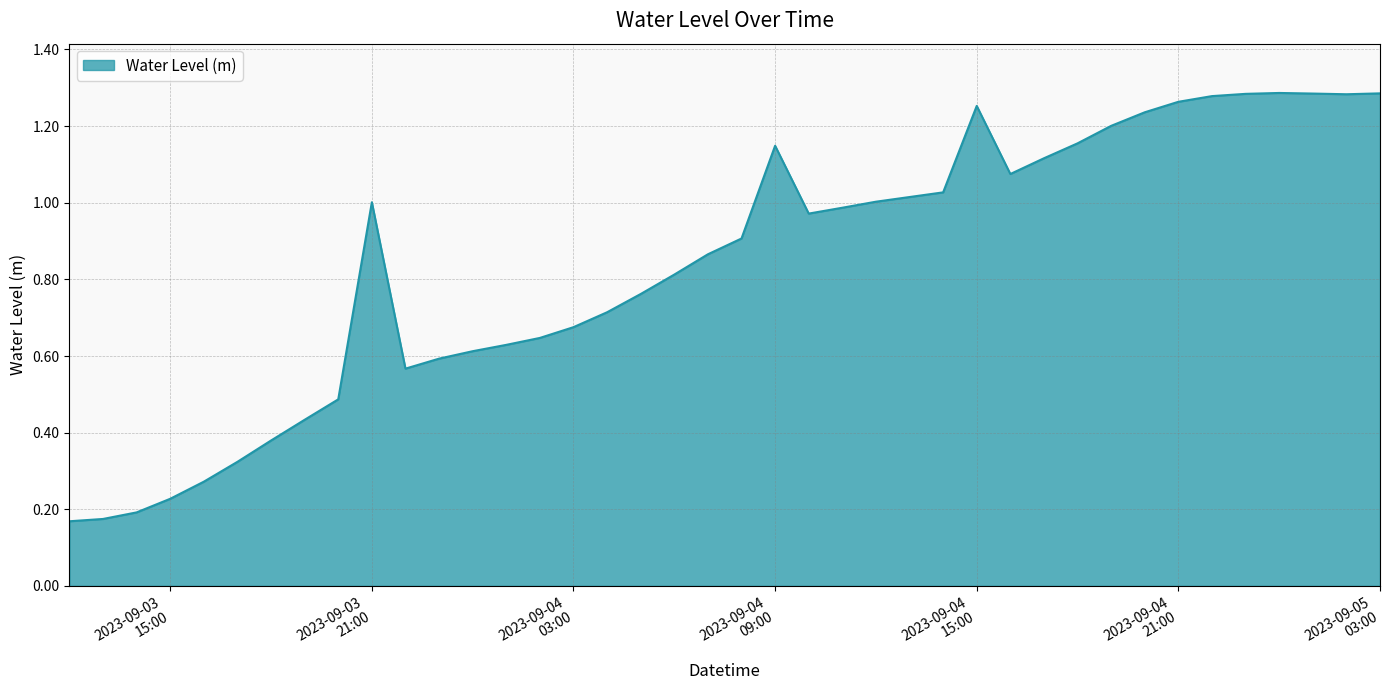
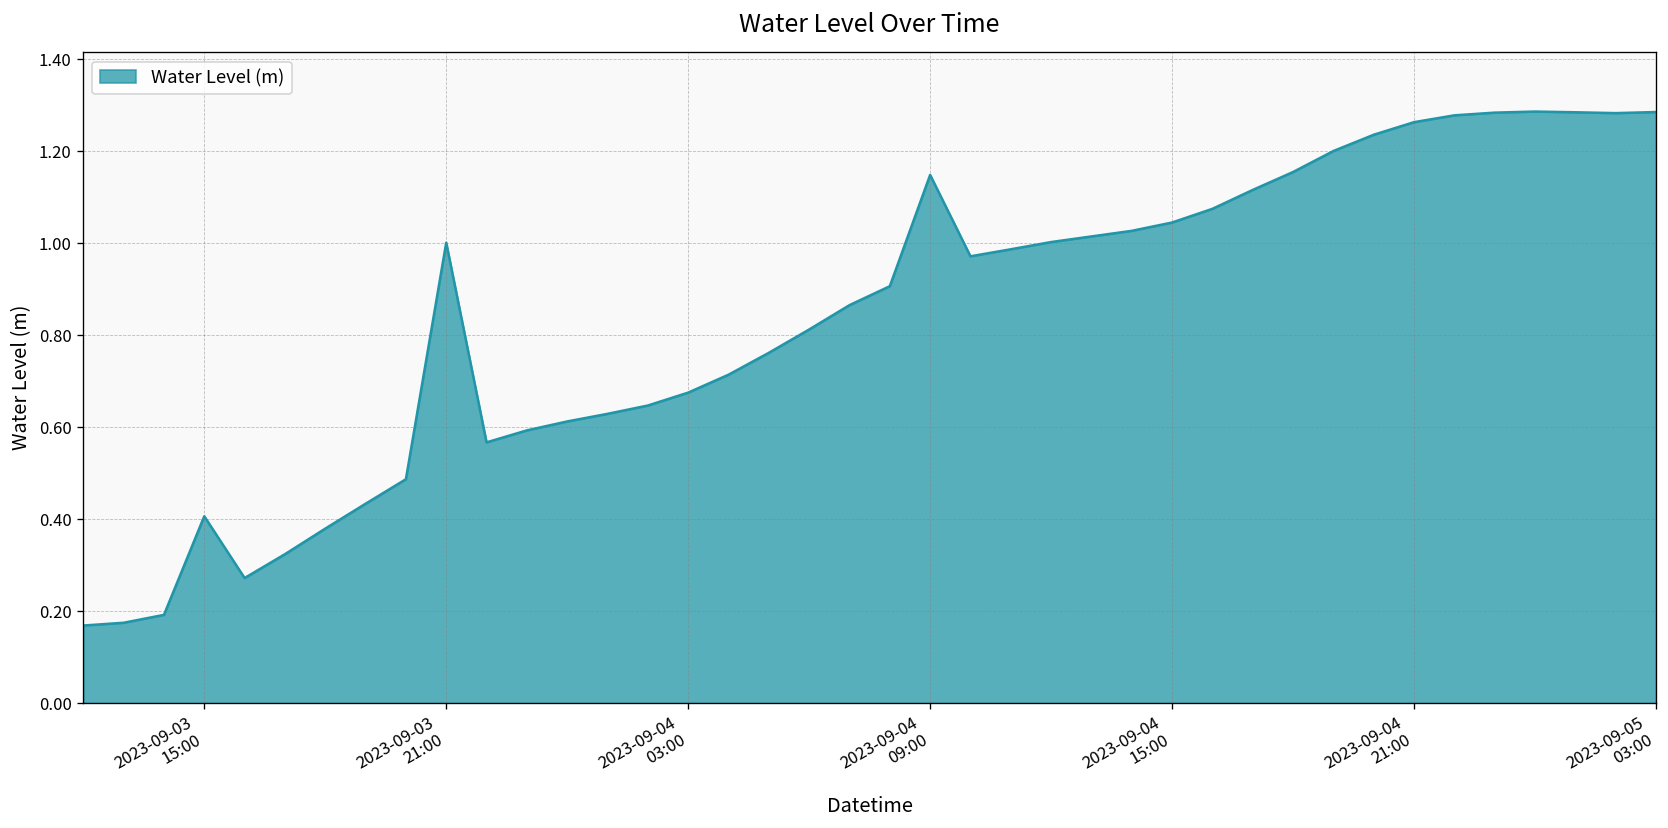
  {
-   "2023-09-03 15:00": 0.23,
+   "2023-09-03 15:00": 0.41,
    "2023-09-03 21:00": 1.00,
    "2023-09-04 03:00": 0.68,
    "2023-09-04 09:00": 1.15,
-   "2023-09-04 15:00": 1.25,
+   "2023-09-04 15:00": 1.05,
    "2023-09-04 21:00": 1.26,
    "2023-09-05 03:00": 1.29
  }
